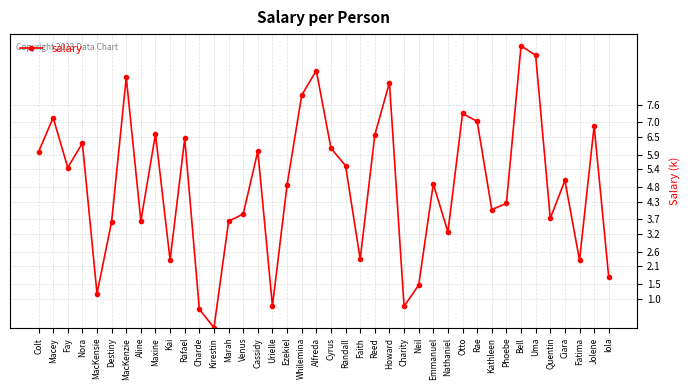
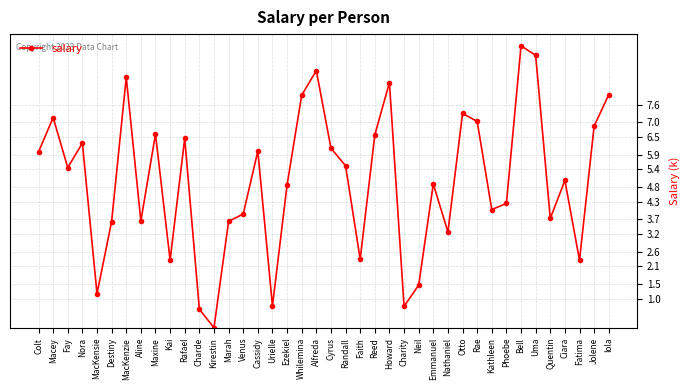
  {
    "Colt": 6.0,
    "Macey": 7.2,
    "Fay": 5.5,
    "Nora": 6.3,
    "MacKensie": 1.2,
    "Destiny": 3.6,
    "MacKenzie": 8.5,
    "Aline": 3.6,
    "Maxine": 6.6,
    "Kai": 2.3,
    "Rafael": 6.5,
    "Charde": 0.6,
    "Kirestin": 0.0,
    "Marah": 3.6,
    "Venus": 3.9,
    "Cassidy": 6.0,
    "Urielle": 0.8,
    "Ezekiel": 4.9,
    "Whilemina": 7.9,
    "Alfreda": 8.8,
    "Cyrus": 6.1,
    "Randall": 5.5,
    "Faith": 2.3,
    "Reed": 6.6,
    "Howard": 8.4,
    "Charity": 0.7,
    "Neil": 1.5,
    "Emmanuel": 4.9,
    "Nathaniel": 3.3,
    "Otto": 7.3,
    "Rae": 7.0,
    "Kathleen": 4.0,
    "Phoebe": 4.2,
    "Bell": 9.6,
    "Uma": 9.3,
    "Quentin": 3.7,
    "Ciara": 5.0,
    "Fatima": 2.3,
    "Jolene": 6.9,
-   "Iola": 1.7
+   "Iola": 7.9
  }
